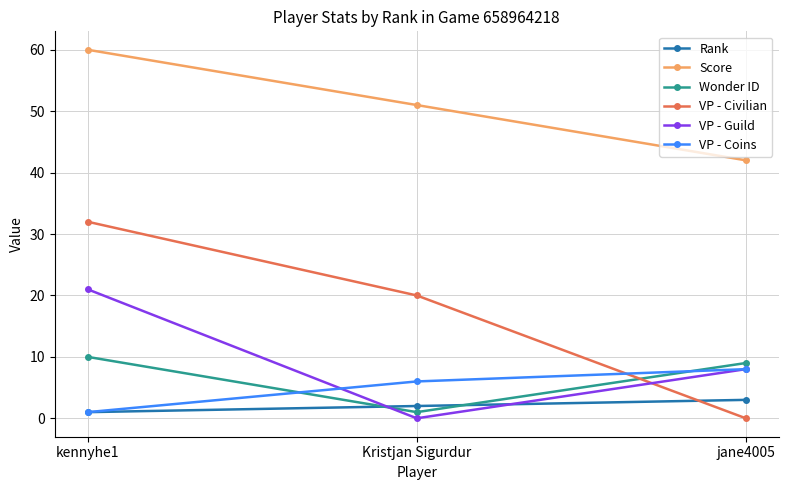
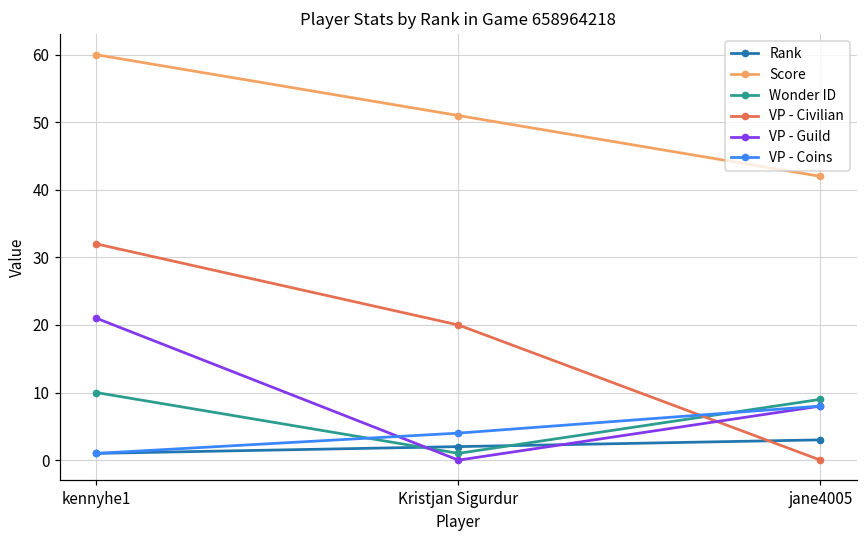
  {
    "VP - Guild": {
      "kennyhe1": 21,
      "Kristjan Sigurdur": 0
    },
    "VP - Coins": {
-     "Kristjan Sigurdur": 6
+     "Kristjan Sigurdur": 4
    }
  }
